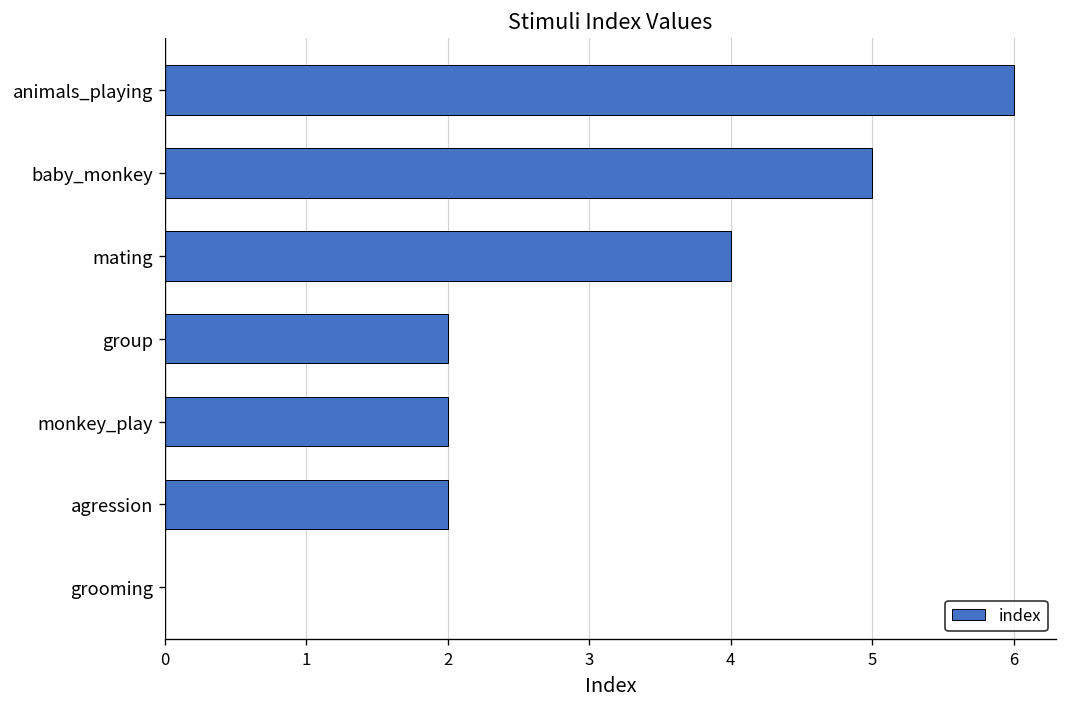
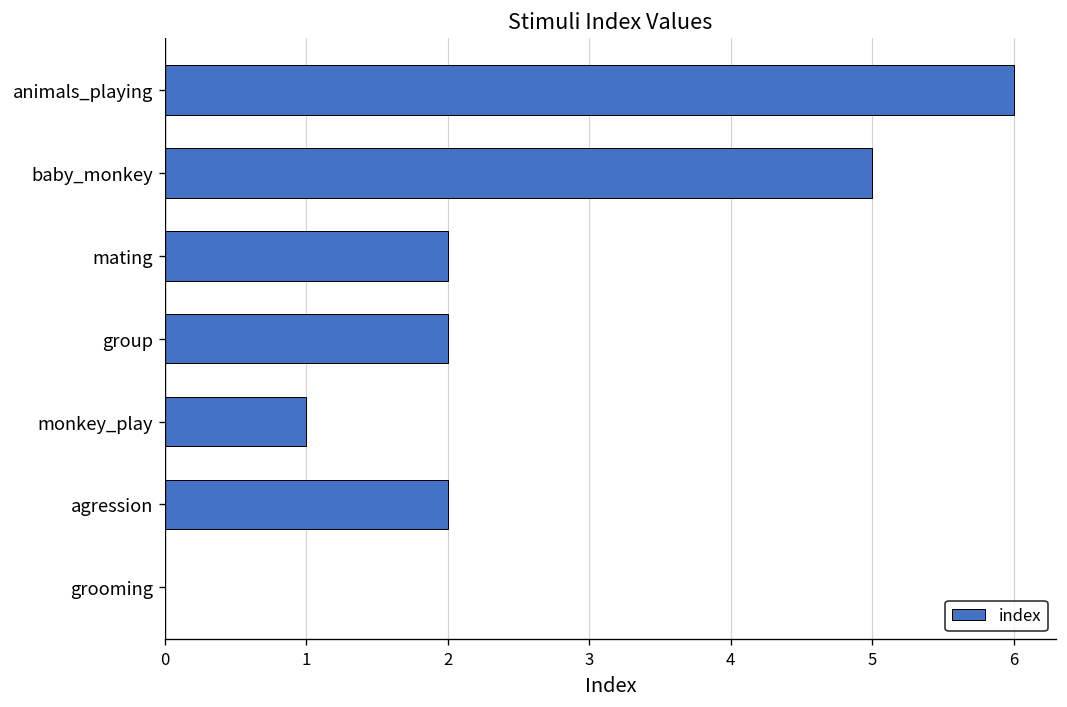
  {
    "animals_playing": 6,
    "baby_monkey": 5,
-   "mating": 4,
+   "mating": 2,
    "group": 2,
-   "monkey_play": 2,
+   "monkey_play": 1,
    "agression": 2,
    "grooming": 0
  }
